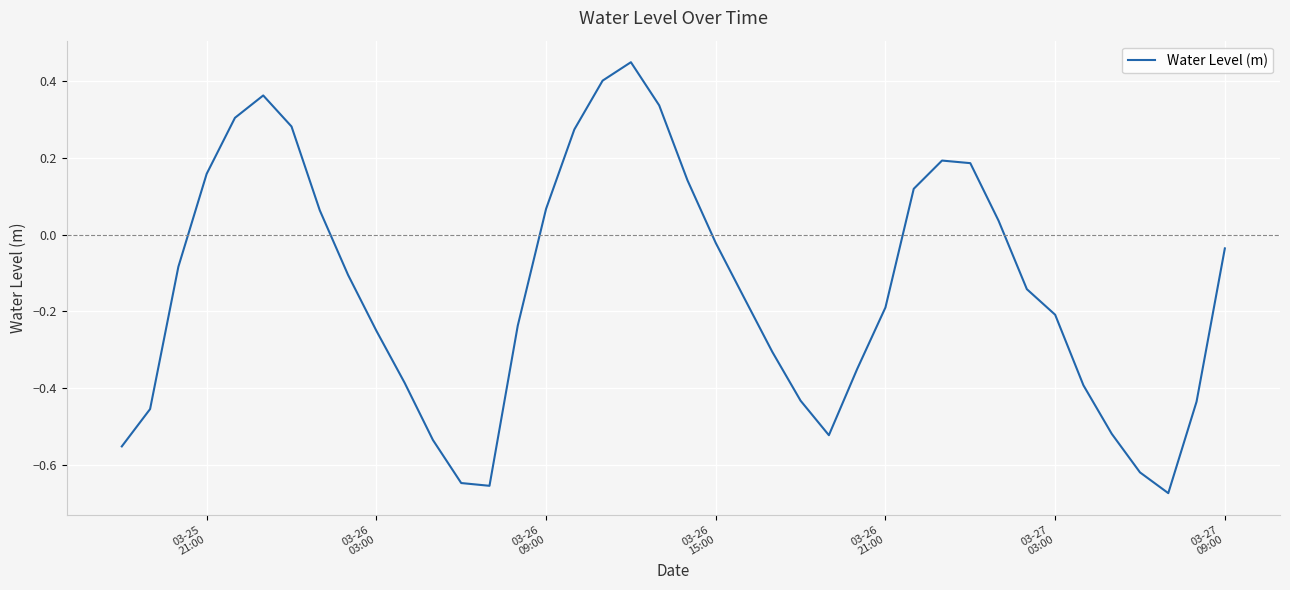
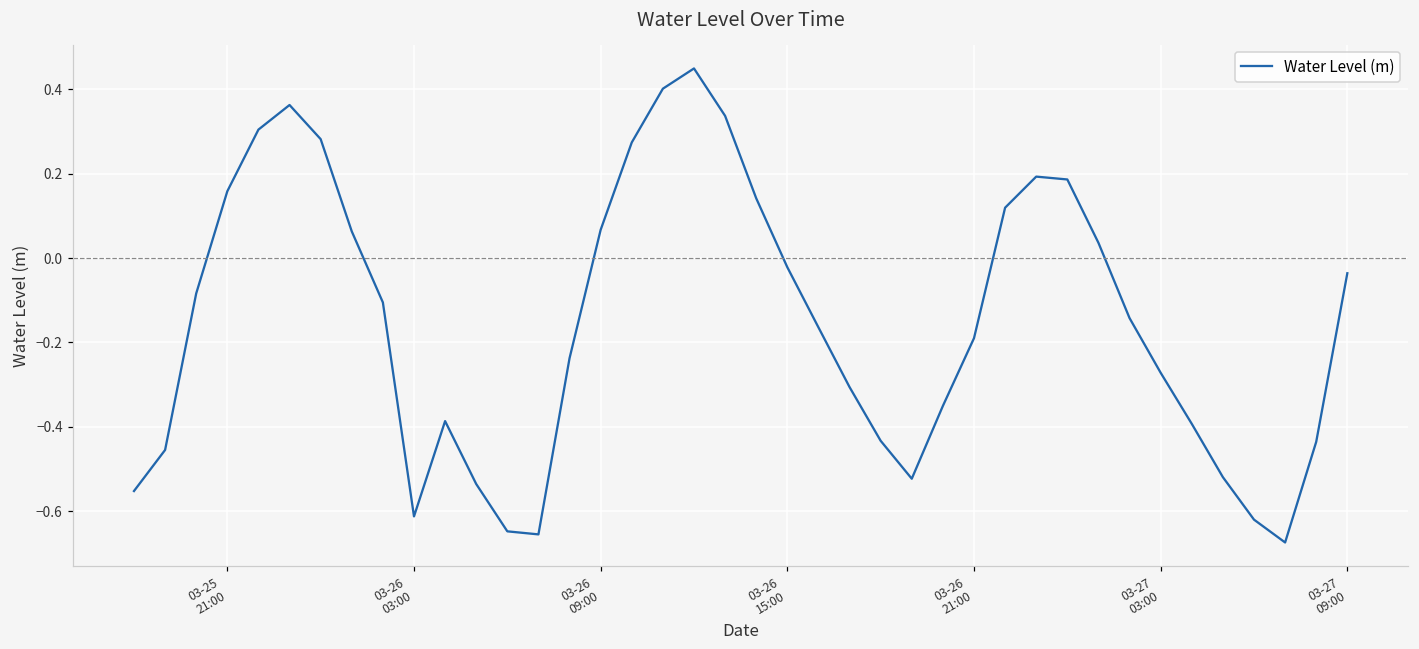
  {
    "03-25 21:00": 0.16,
-   "03-26 03:00": -0.25,
+   "03-26 03:00": -0.61,
    "03-26 09:00": 0.07,
    "03-26 15:00": -0.02,
    "03-26 21:00": -0.19,
-   "03-27 03:00": -0.21,
+   "03-27 03:00": -0.27,
    "03-27 09:00": -0.04
  }
